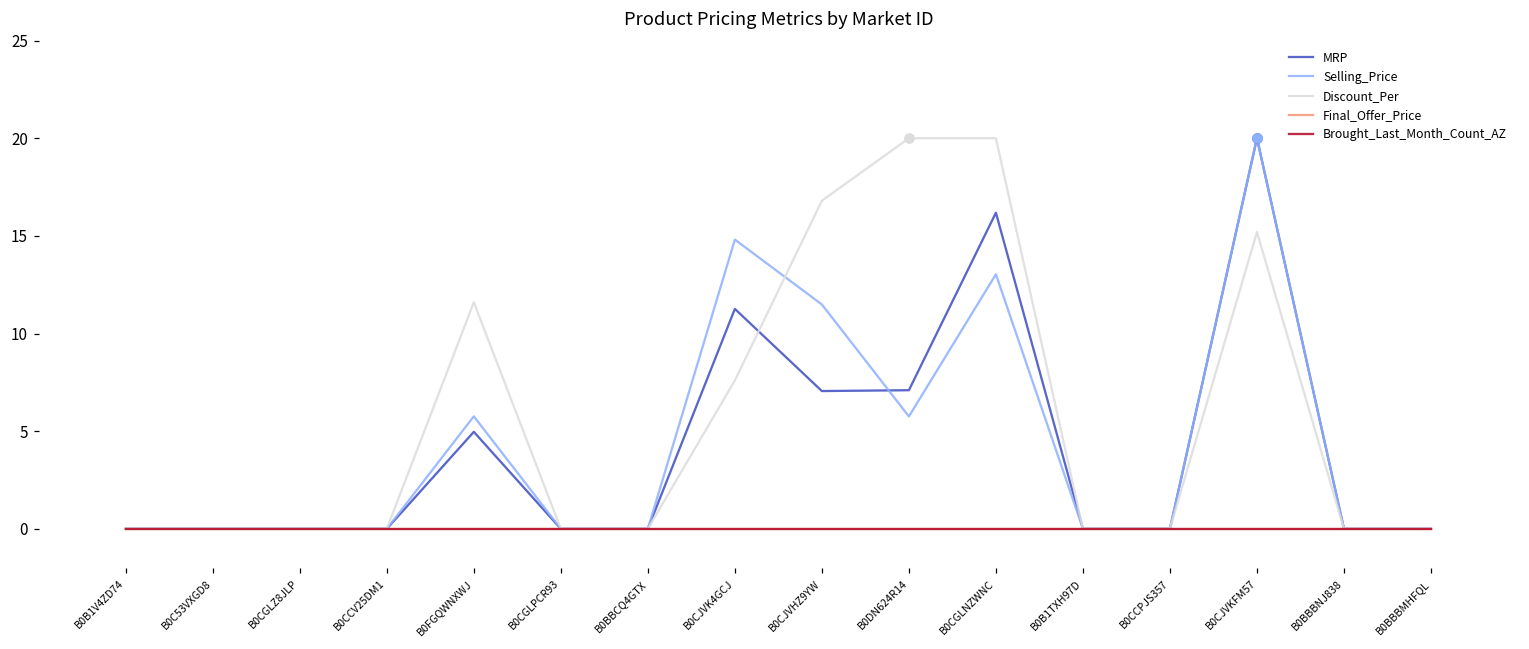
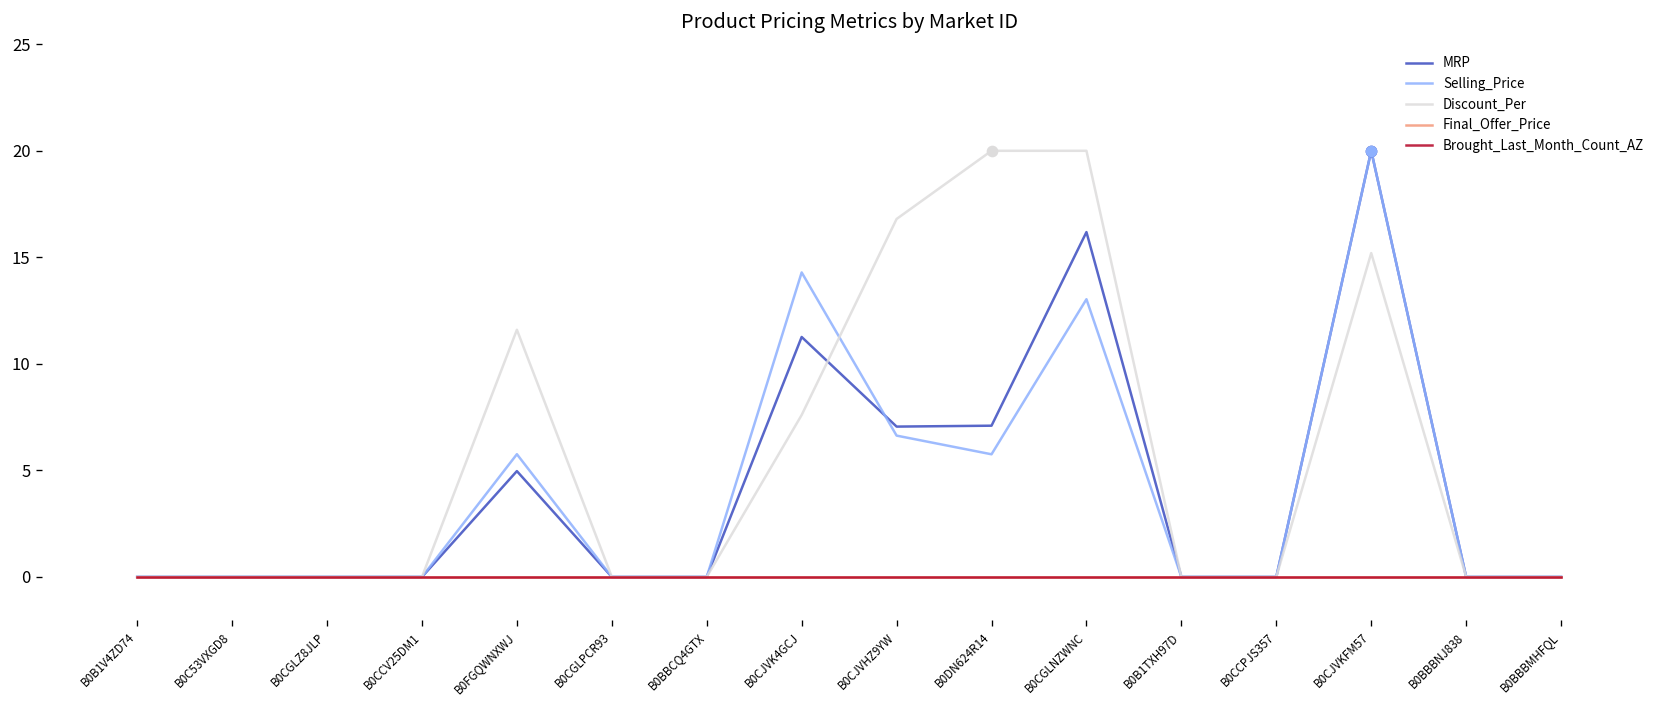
  {
    "Selling_Price": {
      "B0FGQWNXWJ": 5.8,
-     "B0CJVK4GCJ": 14.8,
-     "B0CJVHZ9YW": 11.5,
+     "B0CJVK4GCJ": 14.3,
+     "B0CJVHZ9YW": 6.6,
      "B0DN624R14": 5.8,
      "B0CGLNZWNC": 13.0
    },
    "Brought_Last_Month_Count_AZ": {
      "B0FGQWNXWJ": 0.0,
      "B0CJVK4GCJ": 0.0,
      "B0CJVHZ9YW": 0.0,
      "B0DN624R14": 0.0,
      "B0CGLNZWNC": 0.0,
      "B0CJVKFM57": 0.0
    }
  }
